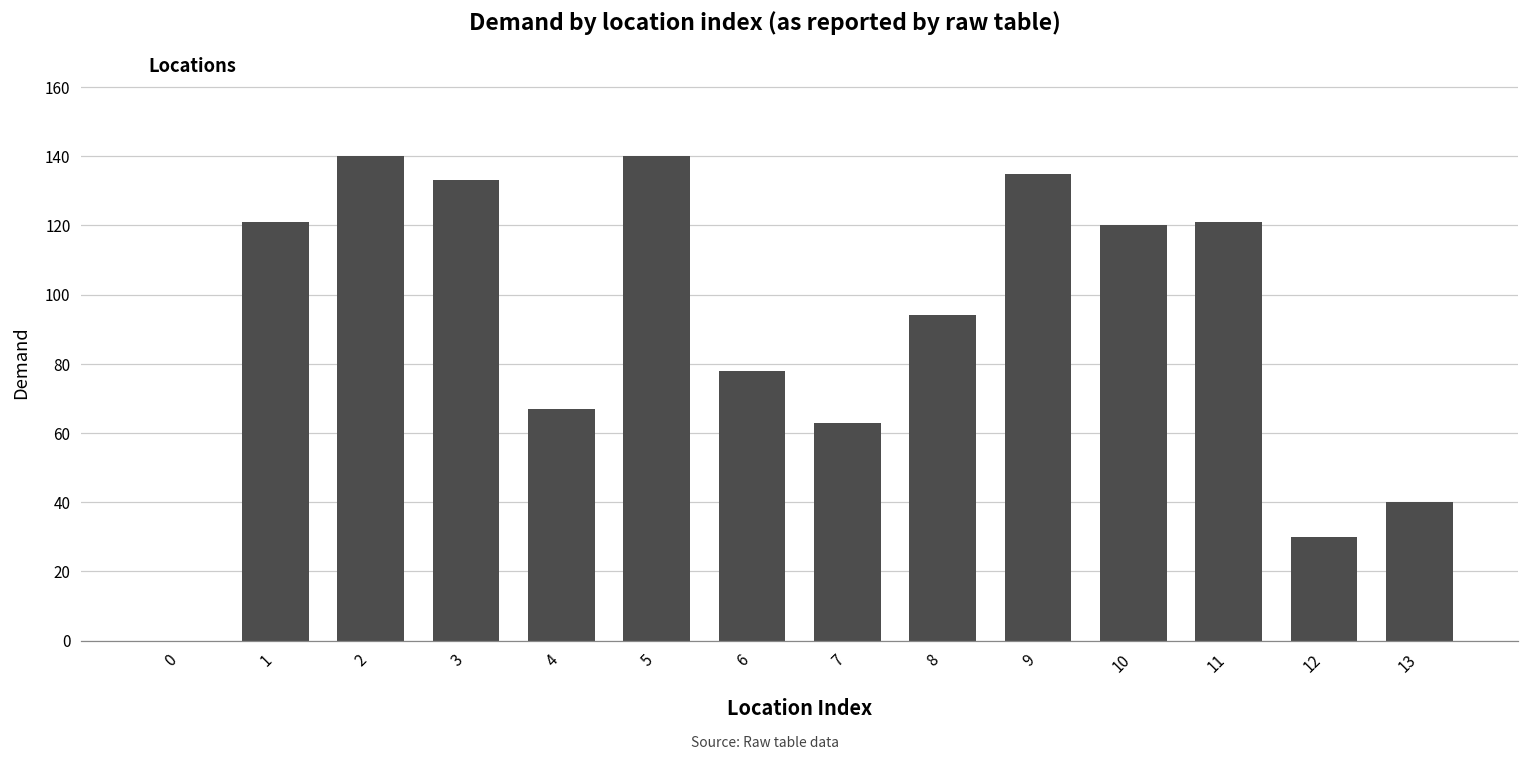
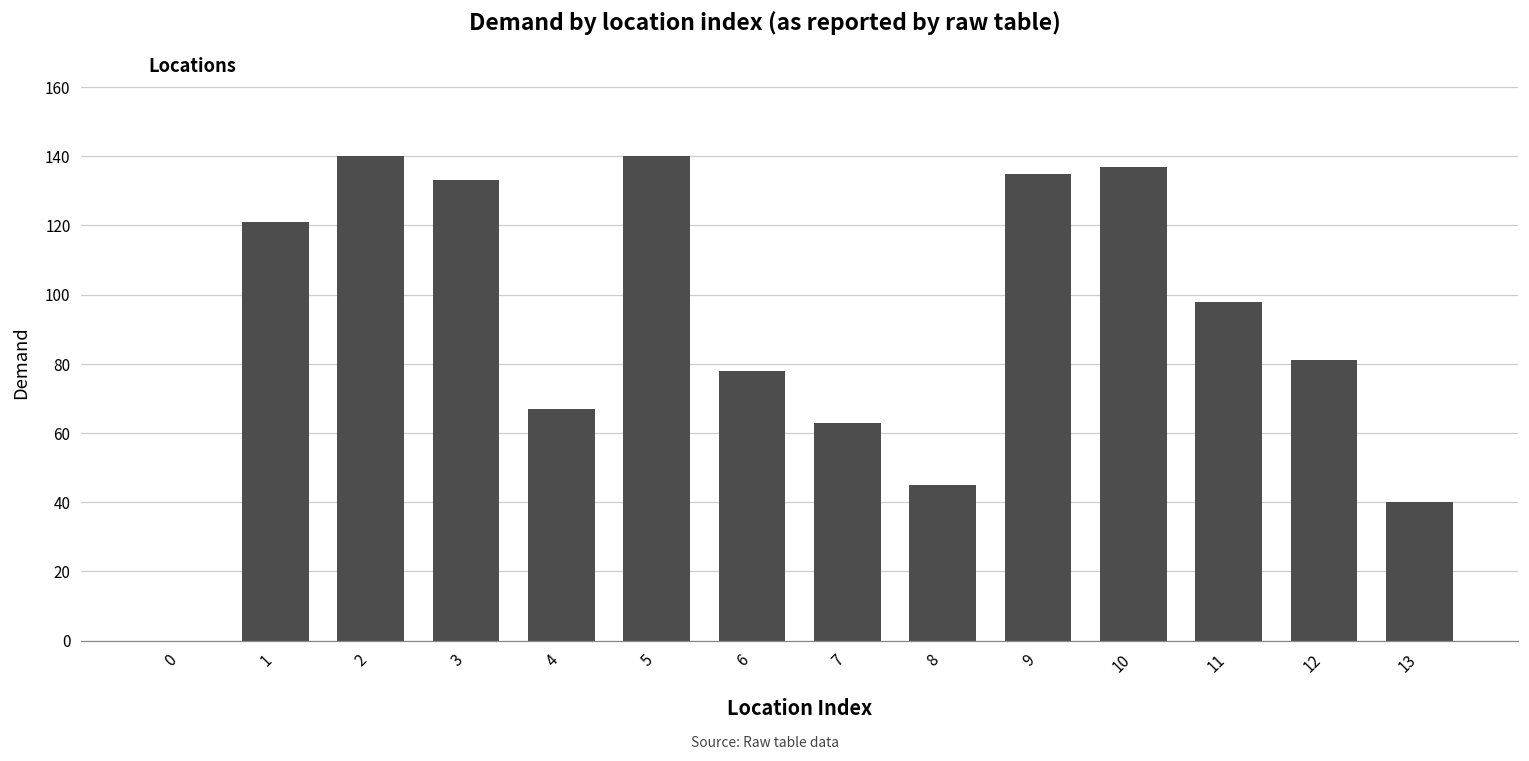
  {
    "0": 0,
    "1": 121,
    "2": 140,
    "3": 133,
    "4": 67,
    "5": 140,
    "6": 78,
    "7": 63,
-   "8": 94,
+   "8": 45,
    "9": 135,
-   "10": 120,
-   "11": 121,
-   "12": 30,
+   "10": 137,
+   "11": 98,
+   "12": 81,
    "13": 40
  }
